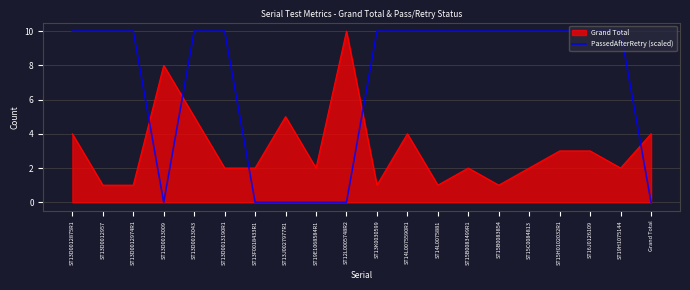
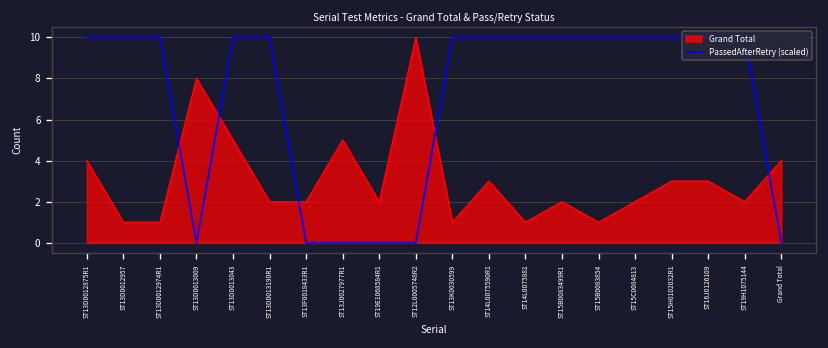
  {
    "Grand Total": {
      "ST13D0012875R1": 4,
      "ST13D0012957": 1,
      "ST13D0012974R1": 1,
      "ST13D0013009": 8,
      "ST13D0013043": 5,
      "ST13D0013190R1": 2,
      "ST13F0018433R1": 2,
      "ST13J0027977R1": 5,
      "ST19E1068584R1": 2,
      "ST12L0005748R2": 10,
      "ST13K0030599": 1,
-     "ST14L0075590R1": 4,
+     "ST14L0075590R1": 3,
      "ST14L0075881": 1,
      "ST15B0083499R1": 2,
      "ST15B0083854": 1,
      "ST15C0084813": 2,
      "ST15H0102032R1": 3,
      "ST16J0126109": 3,
      "ST19H1075144": 2,
      "Grand Total": 4
    },
    "PassedAfterRetry (scaled)": {
      "ST13D0012875R1": 10,
      "ST13D0012957": 10,
      "ST13D0012974R1": 10,
      "ST13D0013009": 0,
      "ST13D0013043": 10,
      "ST13D0013190R1": 10,
      "ST13F0018433R1": 0,
      "ST13J0027977R1": 0,
      "ST19E1068584R1": 0,
      "ST12L0005748R2": 0,
      "ST13K0030599": 10,
      "ST14L0075590R1": 10,
      "ST14L0075881": 10,
      "ST15B0083499R1": 10,
      "ST15B0083854": 10,
      "ST15C0084813": 10,
      "ST15H0102032R1": 10,
      "Grand Total": 0
    }
  }
